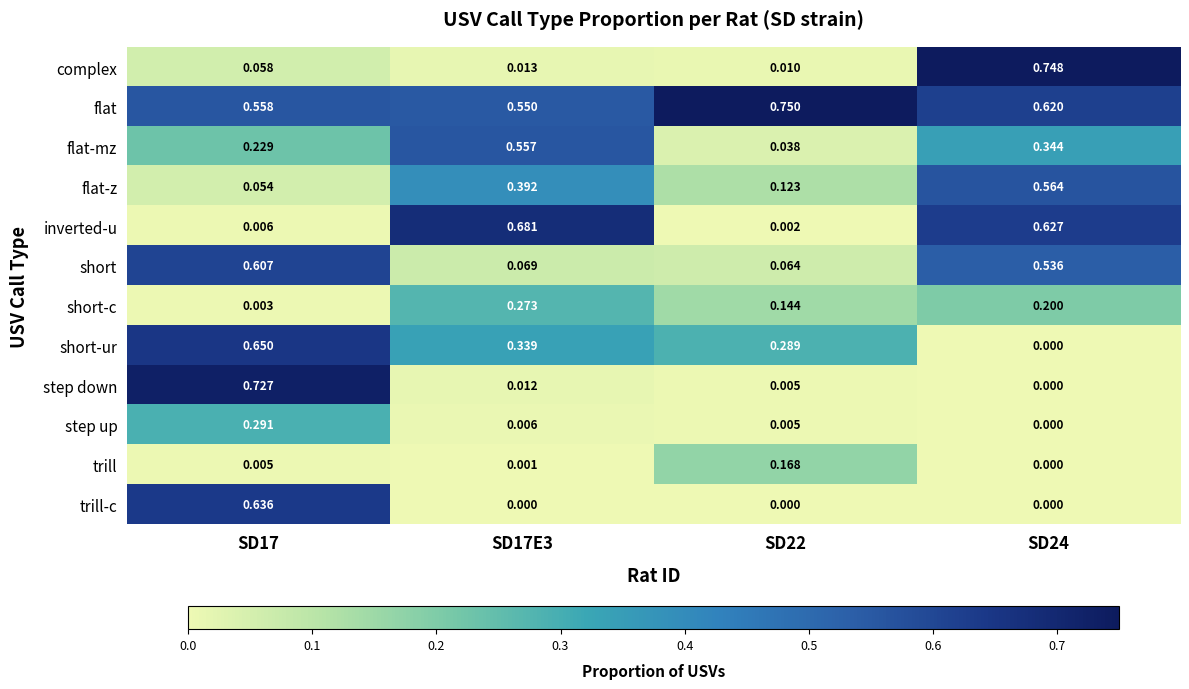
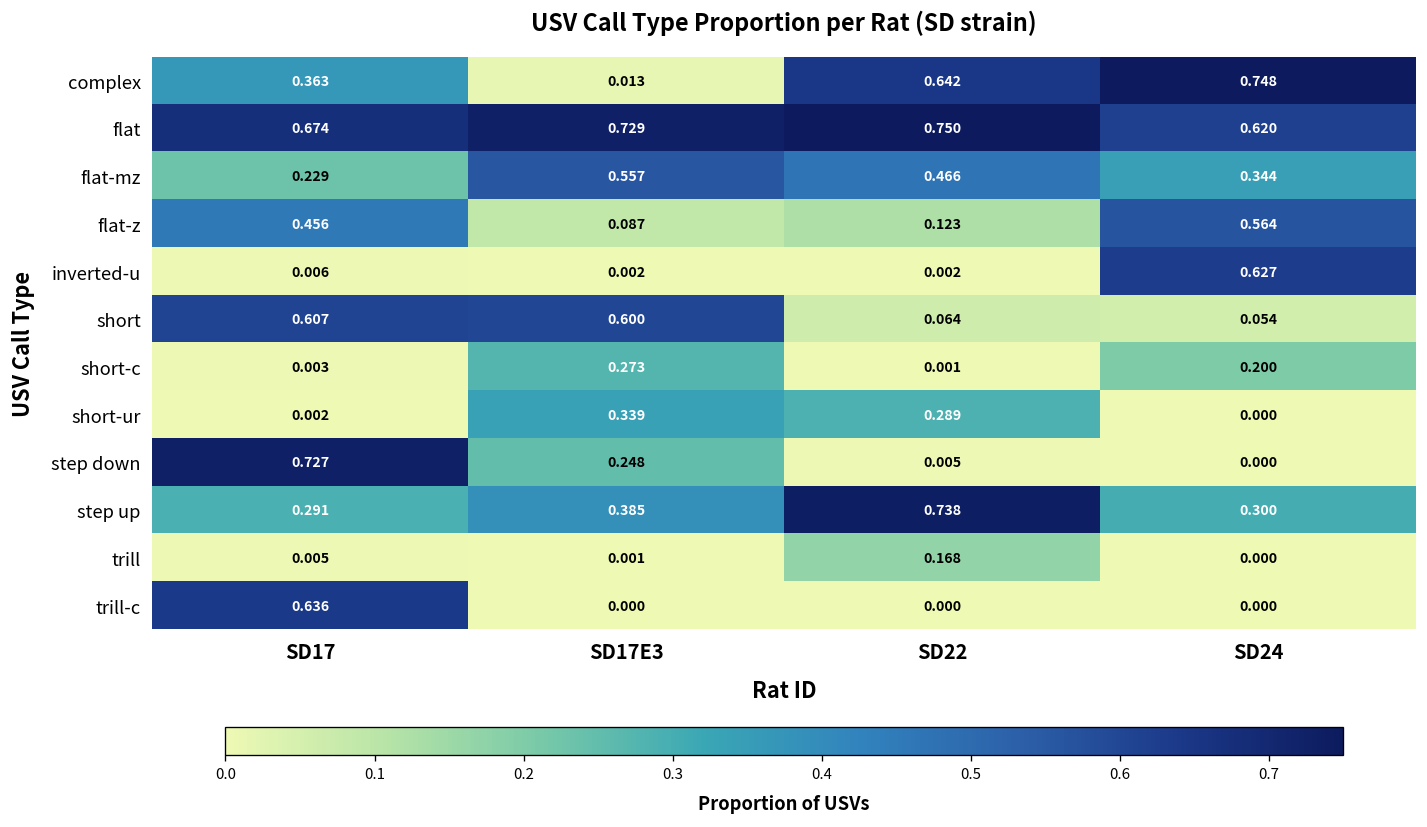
  {
    "complex": {
-     "SD17": 0.058,
+     "SD17": 0.363,
      "SD17E3": 0.013,
-     "SD22": 0.010,
+     "SD22": 0.642,
      "SD24": 0.748
    },
    "flat": {
-     "SD17": 0.558,
-     "SD17E3": 0.550,
+     "SD17": 0.674,
+     "SD17E3": 0.729,
      "SD22": 0.750,
      "SD24": 0.620
    },
    "flat-mz": {
      "SD17": 0.229,
      "SD17E3": 0.557,
-     "SD22": 0.038,
+     "SD22": 0.466,
      "SD24": 0.344
    },
    "flat-z": {
-     "SD17": 0.054,
-     "SD17E3": 0.392,
+     "SD17": 0.456,
+     "SD17E3": 0.087,
      "SD22": 0.123,
      "SD24": 0.564
    },
    "inverted-u": {
      "SD17": 0.006,
-     "SD17E3": 0.681,
+     "SD17E3": 0.002,
      "SD22": 0.002,
      "SD24": 0.627
    },
    "short": {
      "SD17": 0.607,
-     "SD17E3": 0.069,
+     "SD17E3": 0.600,
      "SD22": 0.064,
-     "SD24": 0.536
+     "SD24": 0.054
    },
    "short-c": {
      "SD17": 0.003,
      "SD17E3": 0.273,
-     "SD22": 0.144,
+     "SD22": 0.001,
      "SD24": 0.200
    },
    "short-ur": {
-     "SD17": 0.650,
+     "SD17": 0.002,
      "SD17E3": 0.339,
      "SD22": 0.289,
      "SD24": 0.000
    },
    "step down": {
      "SD17": 0.727,
-     "SD17E3": 0.012,
+     "SD17E3": 0.248,
      "SD22": 0.005,
      "SD24": 0.000
    },
    "step up": {
      "SD17": 0.291,
-     "SD17E3": 0.006,
-     "SD22": 0.005,
-     "SD24": 0.000
+     "SD17E3": 0.385,
+     "SD22": 0.738,
+     "SD24": 0.300
    },
    "trill": {
      "SD17": 0.005,
      "SD17E3": 0.001,
      "SD22": 0.168,
      "SD24": 0.000
    },
    "trill-c": {
      "SD17": 0.636,
      "SD17E3": 0.000,
      "SD22": 0.000,
      "SD24": 0.000
    }
  }
